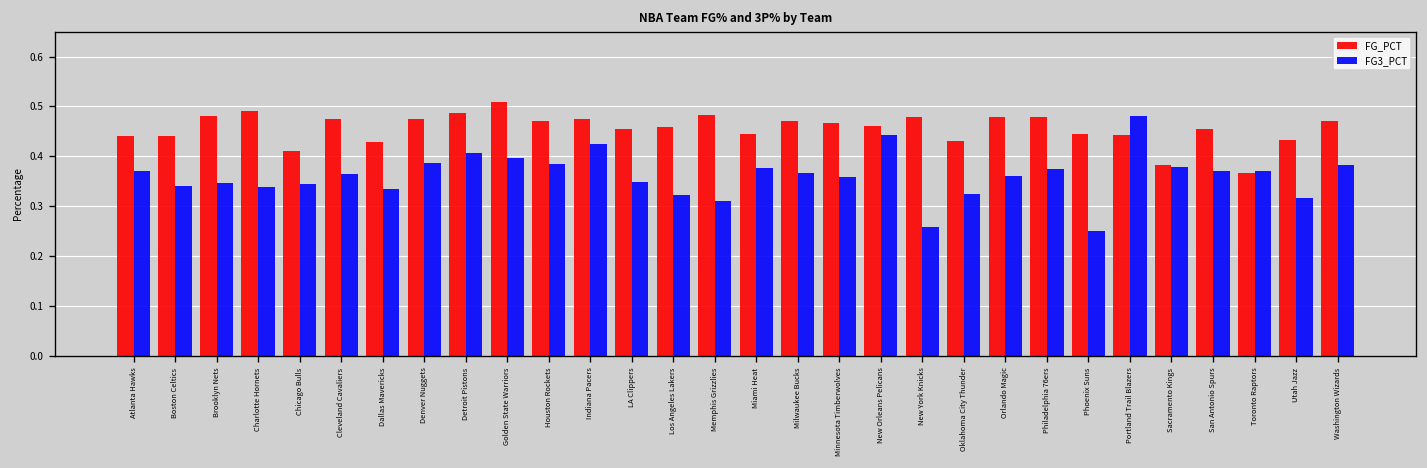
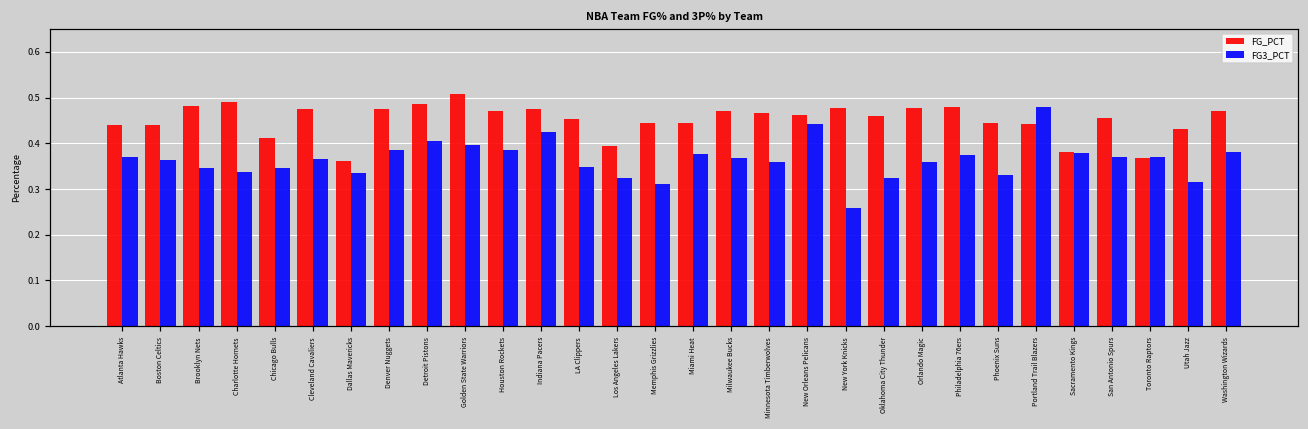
  {
    "FG_PCT": {
      "Atlanta Hawks": 0.44,
      "Boston Celtics": 0.44,
      "Brooklyn Nets": 0.48,
      "Charlotte Hornets": 0.49,
      "Chicago Bulls": 0.41,
      "Cleveland Cavaliers": 0.47,
-     "Dallas Mavericks": 0.43,
+     "Dallas Mavericks": 0.36,
      "Denver Nuggets": 0.48,
      "Detroit Pistons": 0.49,
      "Golden State Warriors": 0.51,
      "Houston Rockets": 0.47,
      "Indiana Pacers": 0.48,
      "LA Clippers": 0.45,
-     "Los Angeles Lakers": 0.46,
-     "Memphis Grizzlies": 0.48,
+     "Los Angeles Lakers": 0.39,
+     "Memphis Grizzlies": 0.45,
      "Miami Heat": 0.45,
      "Milwaukee Bucks": 0.47,
      "Minnesota Timberwolves": 0.47,
      "New Orleans Pelicans": 0.46,
      "New York Knicks": 0.48,
-     "Oklahoma City Thunder": 0.43,
+     "Oklahoma City Thunder": 0.46,
      "Orlando Magic": 0.48,
      "Philadelphia 76ers": 0.48,
      "Phoenix Suns": 0.45,
      "Portland Trail Blazers": 0.44,
      "Sacramento Kings": 0.38,
      "San Antonio Spurs": 0.46,
      "Toronto Raptors": 0.37,
      "Utah Jazz": 0.43,
      "Washington Wizards": 0.47
    },
    "FG3_PCT": {
      "Atlanta Hawks": 0.37,
-     "Boston Celtics": 0.34,
+     "Boston Celtics": 0.36,
      "Brooklyn Nets": 0.35,
      "Charlotte Hornets": 0.34,
      "Chicago Bulls": 0.35,
      "Cleveland Cavaliers": 0.37,
      "Dallas Mavericks": 0.33,
      "Denver Nuggets": 0.39,
      "Detroit Pistons": 0.41,
      "Golden State Warriors": 0.40,
      "Houston Rockets": 0.39,
      "Indiana Pacers": 0.42,
      "LA Clippers": 0.35,
      "Los Angeles Lakers": 0.32,
      "Memphis Grizzlies": 0.31,
      "Miami Heat": 0.38,
      "Milwaukee Bucks": 0.37,
      "Minnesota Timberwolves": 0.36,
      "New Orleans Pelicans": 0.44,
      "New York Knicks": 0.26,
      "Oklahoma City Thunder": 0.32,
      "Orlando Magic": 0.36,
      "Philadelphia 76ers": 0.37,
-     "Phoenix Suns": 0.25,
+     "Phoenix Suns": 0.33,
      "Portland Trail Blazers": 0.48,
      "Sacramento Kings": 0.38,
      "San Antonio Spurs": 0.37,
      "Toronto Raptors": 0.37,
      "Utah Jazz": 0.32,
      "Washington Wizards": 0.38
    }
  }
